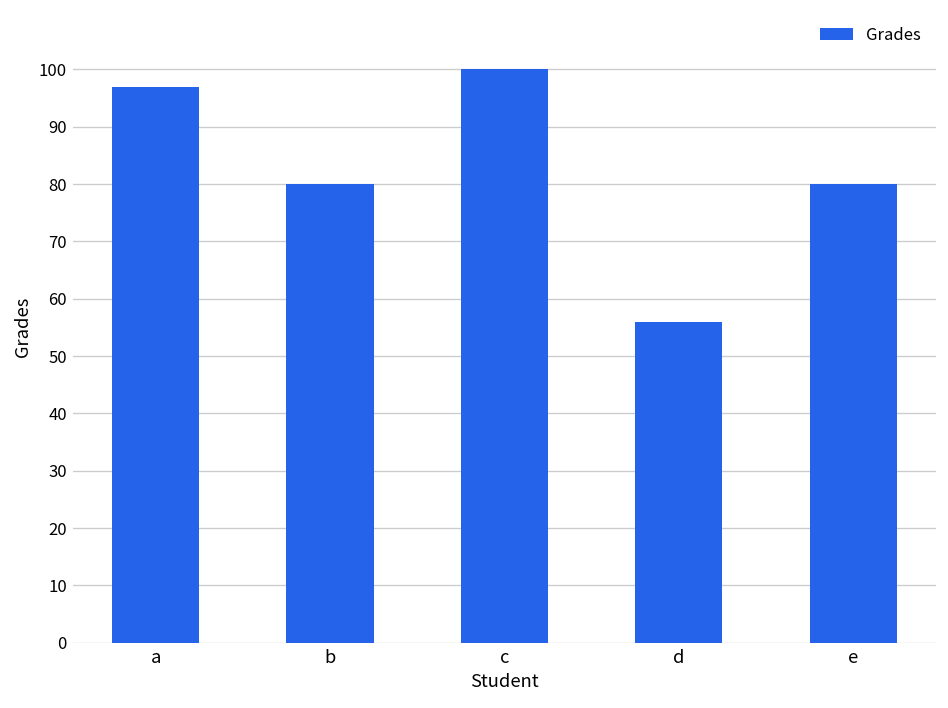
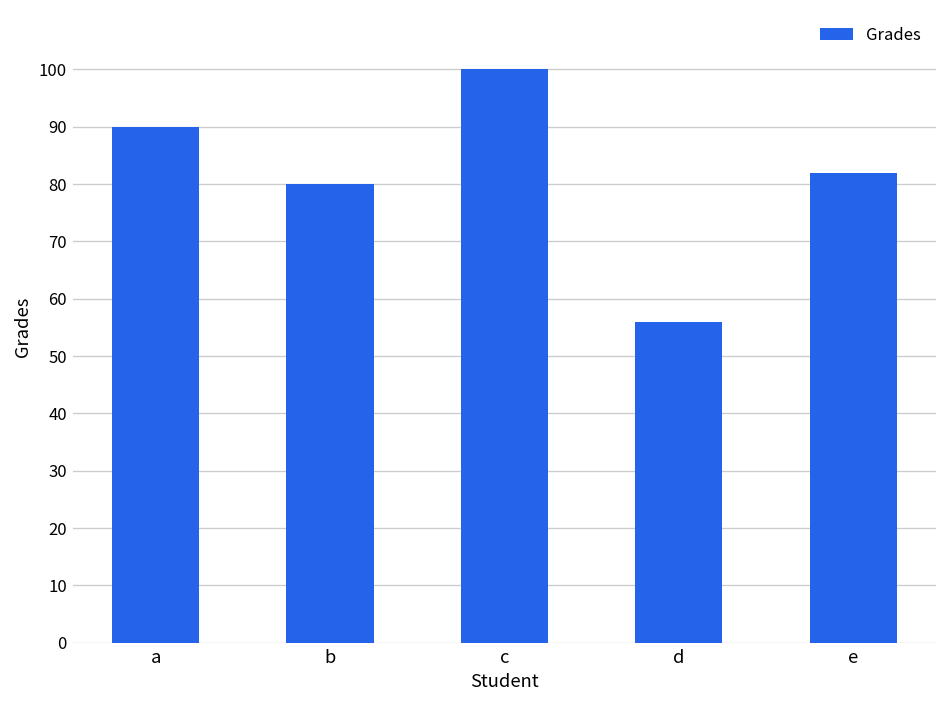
  {
-   "a": 97,
+   "a": 90,
    "b": 80,
    "c": 100,
    "d": 56,
-   "e": 80
+   "e": 82
  }
